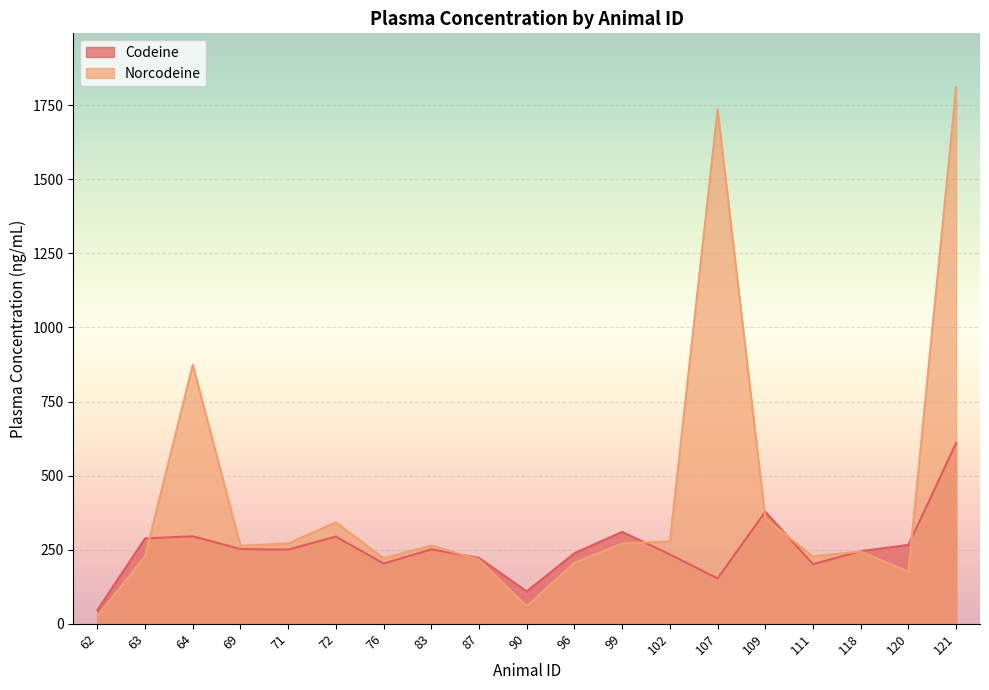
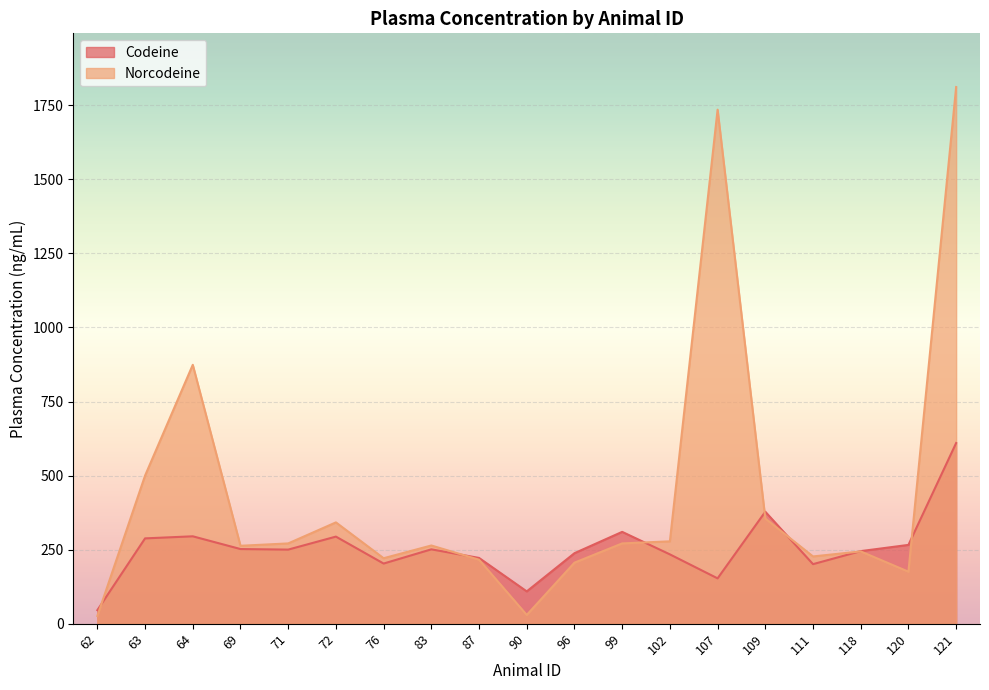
  {
    "Codeine": {
      "62": 50,
      "63": 290,
      "64": 300,
      "69": 250,
      "71": 250,
      "72": 290,
      "76": 200,
      "83": 250,
      "90": 110,
      "96": 240,
      "99": 310,
      "102": 230,
      "107": 150,
      "109": 380,
      "111": 200,
      "120": 270,
      "121": 610
    },
    "Norcodeine": {
      "62": 30,
-     "63": 230,
+     "63": 500,
      "64": 870,
      "69": 260,
      "71": 270,
      "72": 340,
      "76": 220,
      "83": 260,
-     "90": 60,
+     "90": 30,
      "96": 210,
      "99": 270,
      "102": 280,
      "107": 1740,
      "109": 360,
      "111": 230,
      "120": 180,
      "121": 1810
    }
  }
